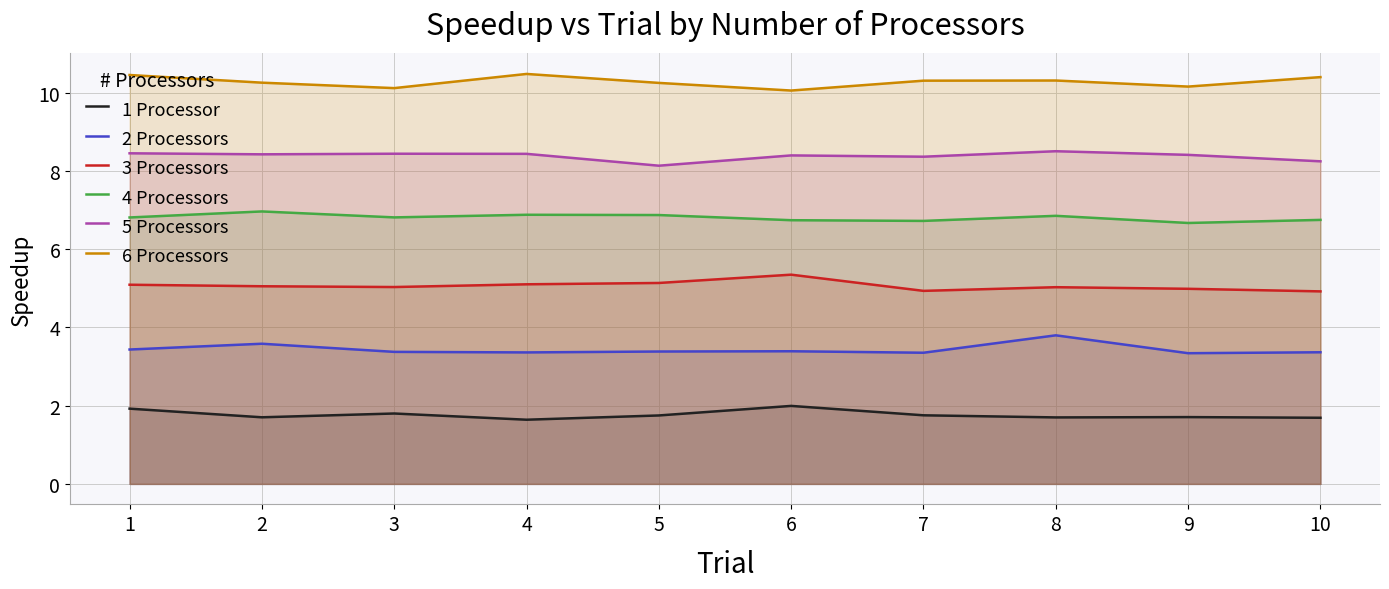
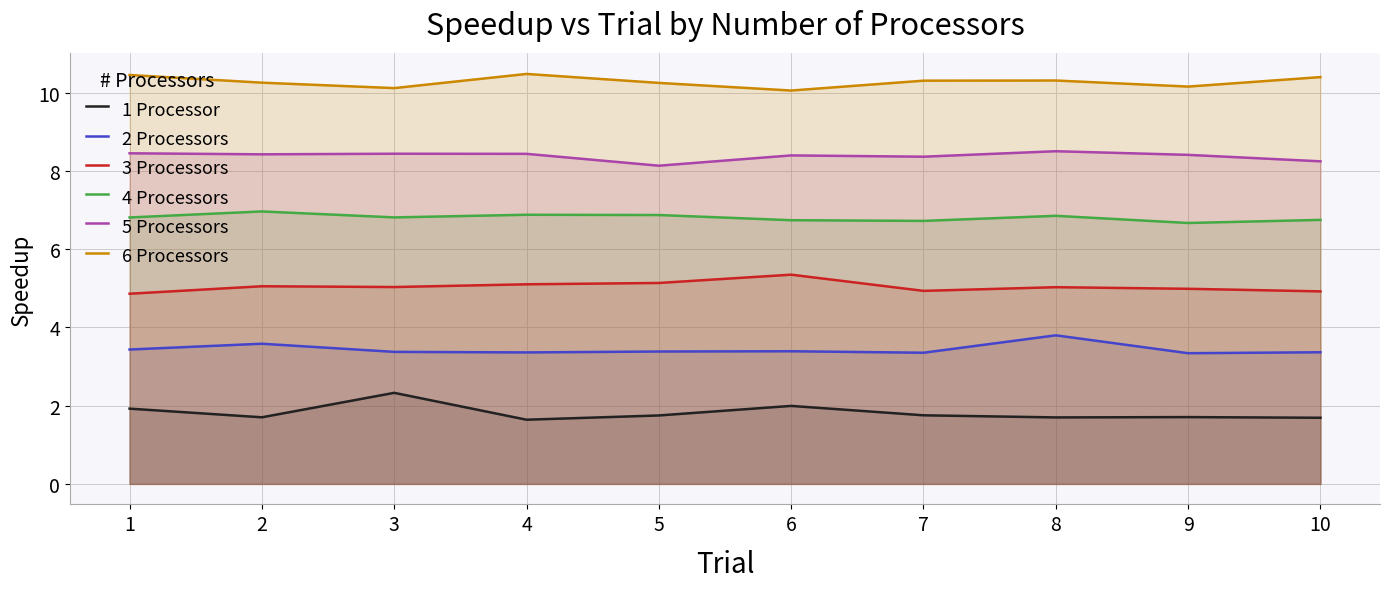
  {
    "1 Processor": {
      "1": 1.9,
      "2": 1.7,
-     "3": 1.8,
+     "3": 2.3,
      "4": 1.6,
      "5": 1.7,
      "6": 2.0,
      "7": 1.8,
      "8": 1.7,
      "9": 1.7,
      "10": 1.7
    },
    "2 Processors": {
      "1": 3.4,
      "2": 3.6,
      "3": 3.4,
      "4": 3.4,
      "5": 3.4,
      "6": 3.4,
      "7": 3.4,
      "8": 3.8,
      "9": 3.3,
      "10": 3.4
    },
    "3 Processors": {
-     "1": 5.1,
+     "1": 4.9,
      "2": 5.1,
      "3": 5.0,
      "4": 5.1,
      "5": 5.1,
      "6": 5.3,
      "7": 4.9,
      "8": 5.0,
      "9": 5.0,
      "10": 4.9
    },
    "4 Processors": {
      "1": 6.8,
      "2": 7.0,
      "3": 6.8,
      "4": 6.9,
      "5": 6.9,
      "6": 6.7,
      "7": 6.7,
      "8": 6.9,
      "9": 6.7,
      "10": 6.7
    },
    "5 Processors": {
      "1": 8.4,
      "2": 8.4,
      "3": 8.4,
      "4": 8.4,
      "5": 8.1,
      "6": 8.4,
      "7": 8.4,
      "8": 8.5,
      "9": 8.4,
      "10": 8.2
    },
    "6 Processors": {
      "1": 10.5,
      "2": 10.3,
      "3": 10.1,
      "4": 10.5,
      "5": 10.2,
      "6": 10.1,
      "7": 10.3,
      "8": 10.3,
      "9": 10.2,
      "10": 10.4
    }
  }
